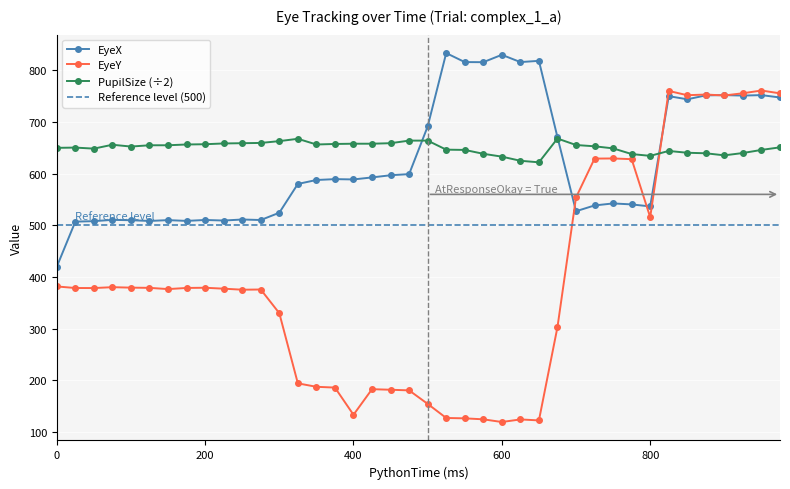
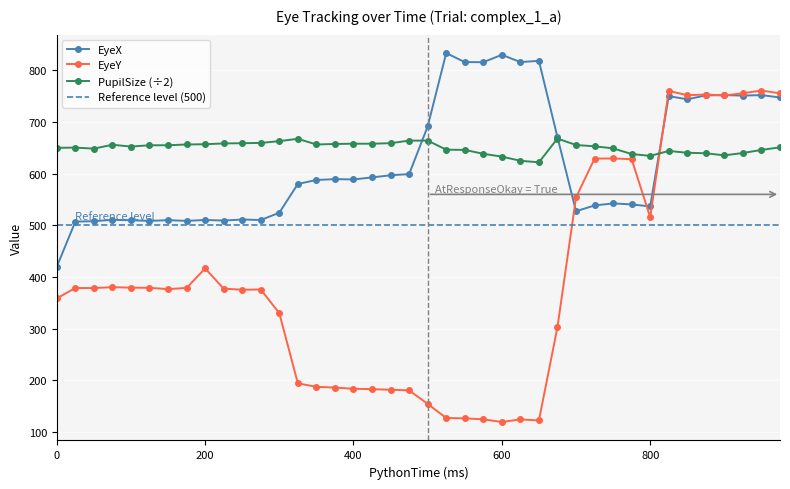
  {
    "EyeX": {
      "0": 420,
      "200": 510,
      "400": 590,
      "600": 830,
      "800": 540
    },
    "EyeY": {
-     "0": 380,
-     "200": 380,
-     "400": 130,
+     "0": 360,
+     "200": 420,
+     "400": 180,
      "600": 120,
      "800": 520
    },
    "PupilSize (÷2)": {
      "0": 650,
      "200": 660,
      "400": 660,
      "600": 630,
      "800": 630
    }
  }
